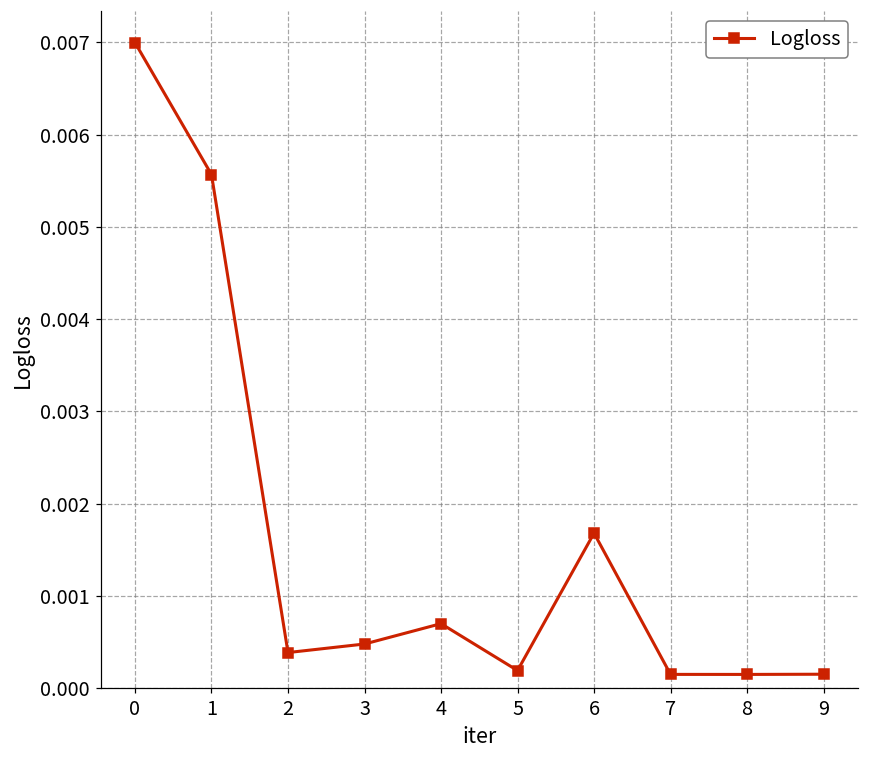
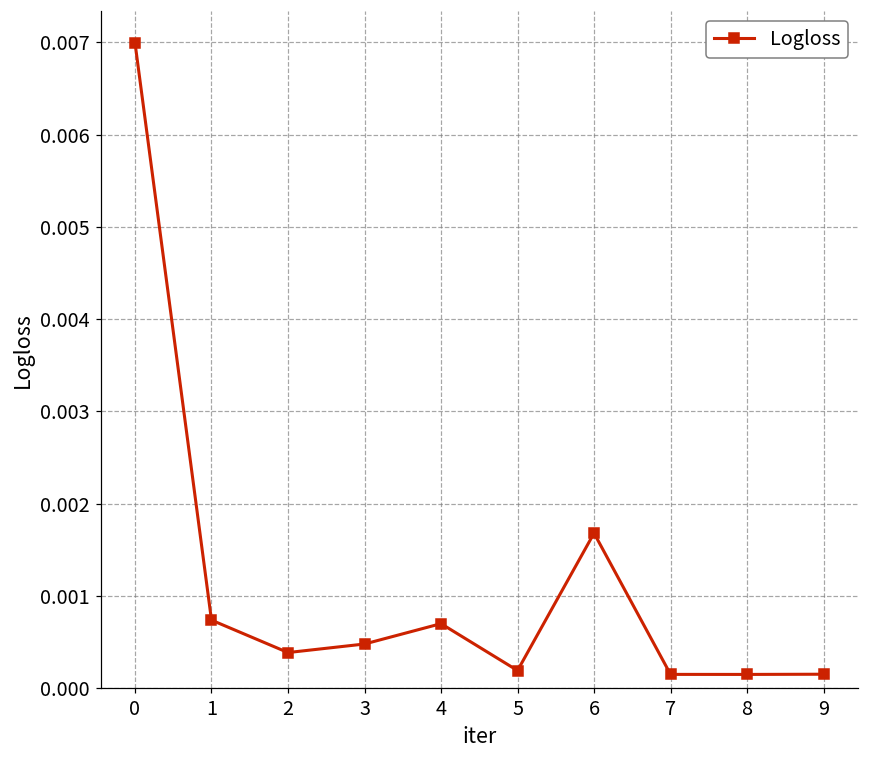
  {
    "0": 0.0070,
-   "1": 0.0056,
+   "1": 0.0007,
    "2": 0.0004,
    "3": 0.0005,
    "4": 0.0007,
    "5": 0.0002,
    "6": 0.0017,
    "7": 0.0002,
    "8": 0.0002,
    "9": 0.0002
  }
